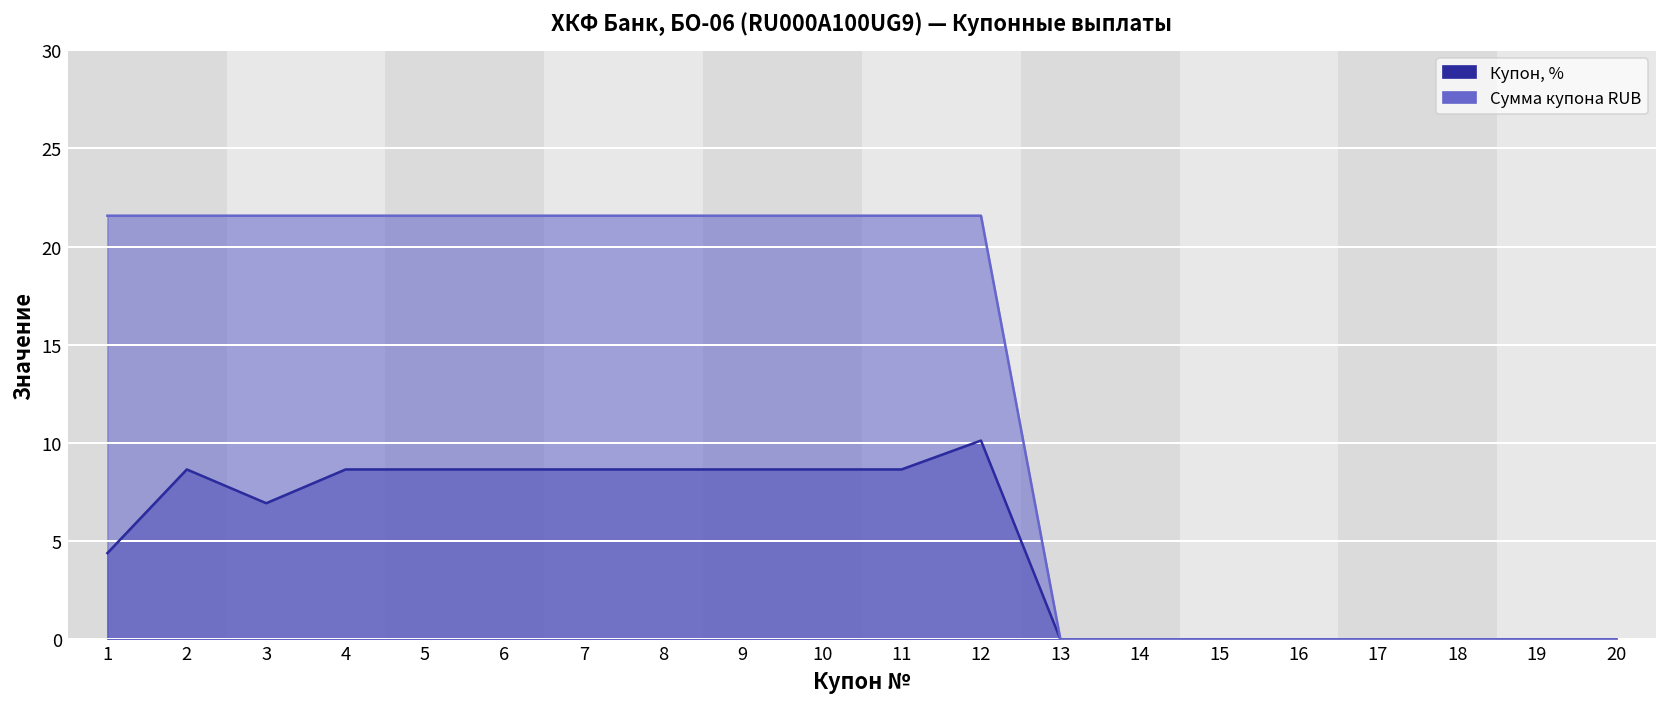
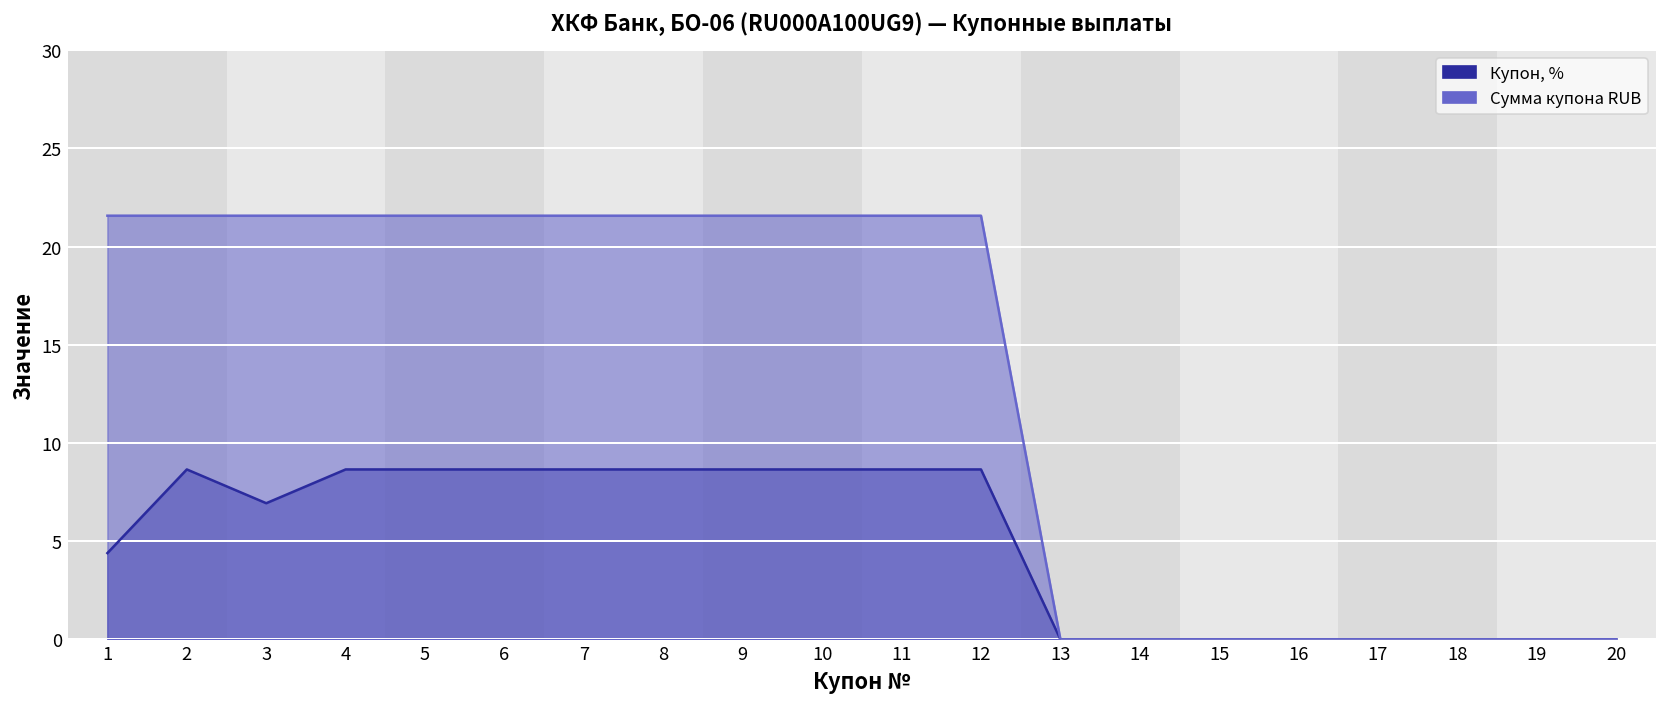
  {
    "Купон, %": {
      "1": 4.4,
      "2": 8.7,
      "3": 6.9,
      "4": 8.7,
      "5": 8.7,
      "6": 8.7,
      "7": 8.7,
      "8": 8.7,
      "9": 8.7,
      "10": 8.7,
      "11": 8.7,
-     "12": 10.1
+     "12": 8.7
    },
    "Сумма купона RUB": {
      "1": 21.6,
      "2": 21.6,
      "3": 21.6,
      "4": 21.6,
      "5": 21.6,
      "6": 21.6,
      "7": 21.6,
      "8": 21.6,
      "9": 21.6,
      "10": 21.6,
      "11": 21.6,
      "12": 21.6
    }
  }
